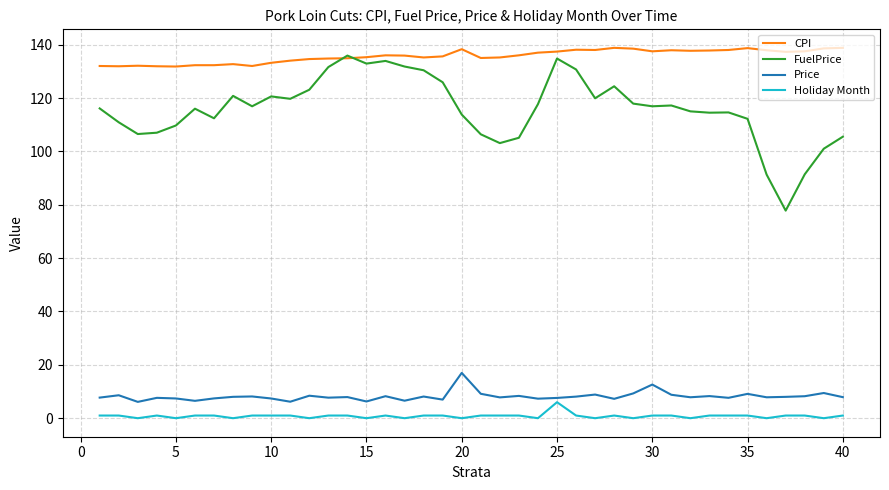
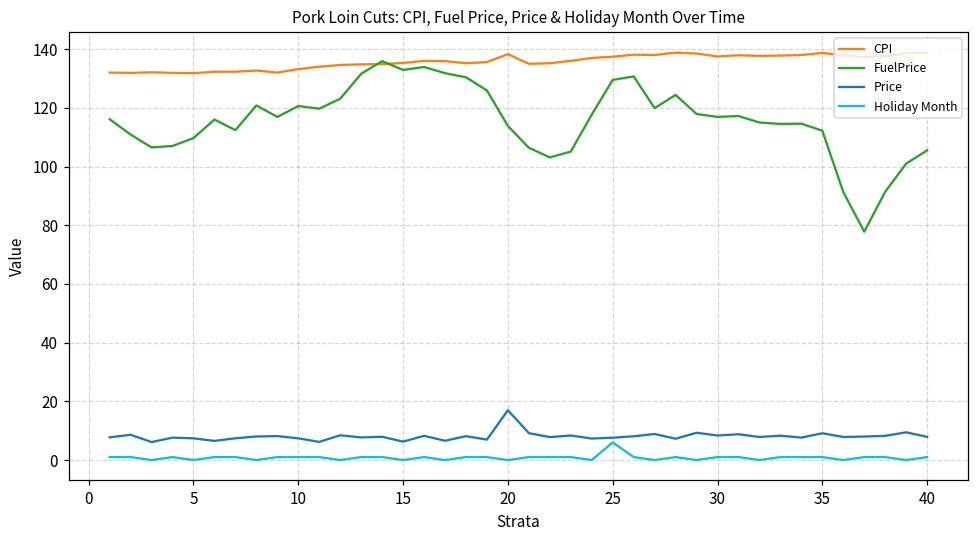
  {
    "CPI": {
      "5": 132,
      "10": 133,
      "15": 135,
      "20": 138,
      "25": 137,
      "30": 138,
      "35": 139
    },
    "FuelPrice": {
      "5": 110,
      "10": 121,
      "15": 133,
      "20": 114,
-     "25": 135,
+     "25": 130,
      "30": 117,
      "35": 112,
      "40": 106
    },
    "Price": {
      "5": 7,
      "10": 7,
      "15": 6,
      "20": 17,
      "25": 8,
-     "30": 13,
+     "30": 8,
      "35": 9,
      "40": 8
    },
    "Holiday Month": {
      "5": 0,
      "10": 1,
      "15": 0,
      "20": 0,
      "25": 6,
      "30": 1,
      "35": 1,
      "40": 1
    }
  }
